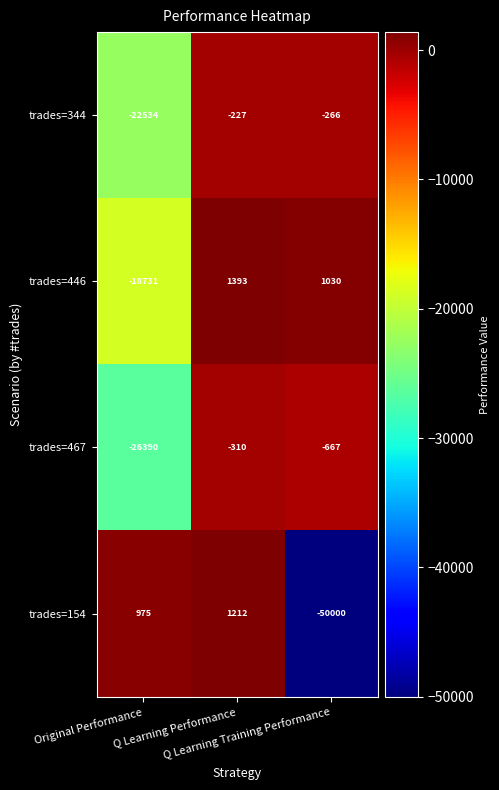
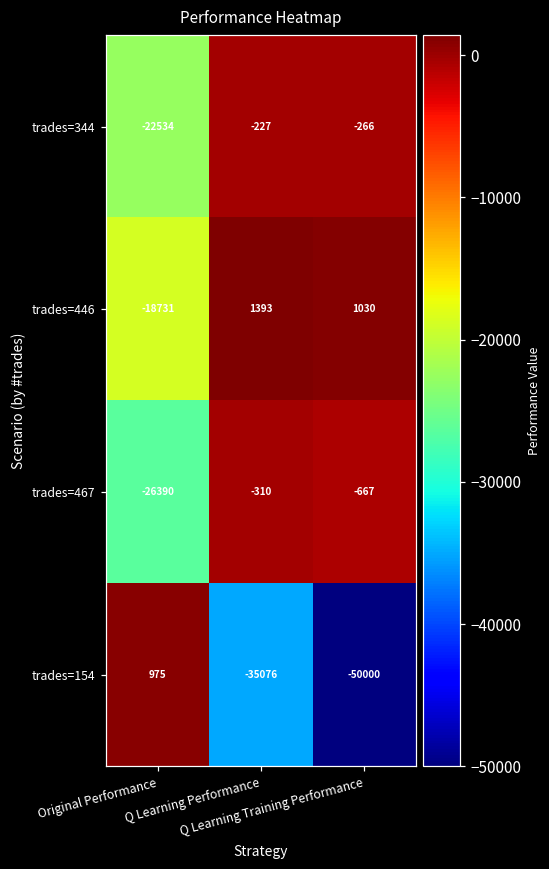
  {
    "trades=344": {
      "Original Performance": -22534,
      "Q Learning Performance": -227,
      "Q Learning Training Performance": -266
    },
    "trades=446": {
      "Original Performance": -18731,
      "Q Learning Performance": 1393,
      "Q Learning Training Performance": 1030
    },
    "trades=467": {
      "Original Performance": -26390,
      "Q Learning Performance": -310,
      "Q Learning Training Performance": -667
    },
    "trades=154": {
      "Original Performance": 975,
-     "Q Learning Performance": 1212,
+     "Q Learning Performance": -35076,
      "Q Learning Training Performance": -50000
    }
  }
